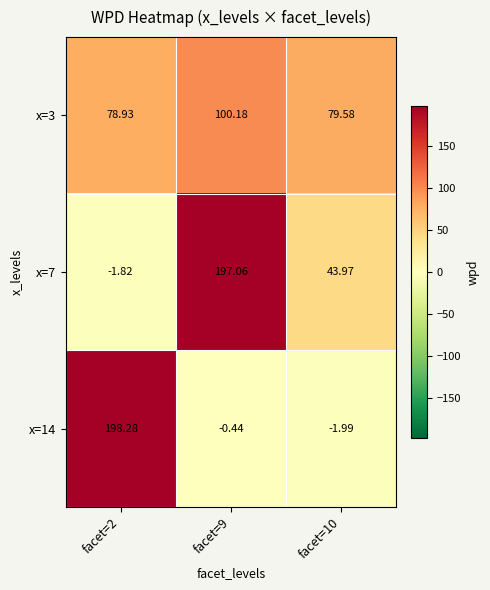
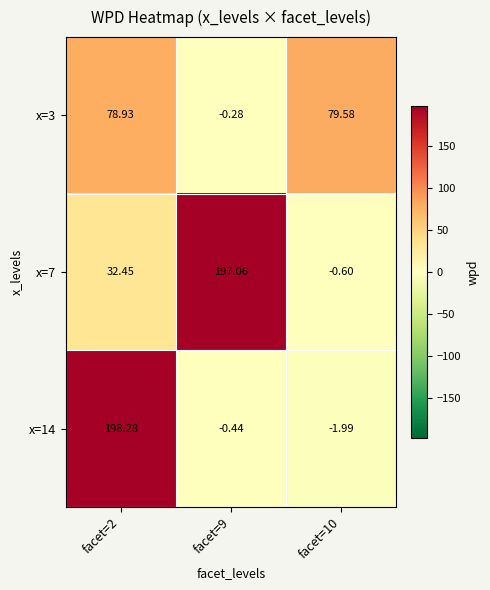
  {
    "x=3": {
      "facet=2": 78.93,
-     "facet=9": 100.18,
+     "facet=9": -0.28,
      "facet=10": 79.58
    },
    "x=7": {
-     "facet=2": -1.82,
+     "facet=2": 32.45,
      "facet=9": 197.06,
-     "facet=10": 43.97
+     "facet=10": -0.60
    },
    "x=14": {
      "facet=2": 198.28,
      "facet=9": -0.44,
      "facet=10": -1.99
    }
  }
